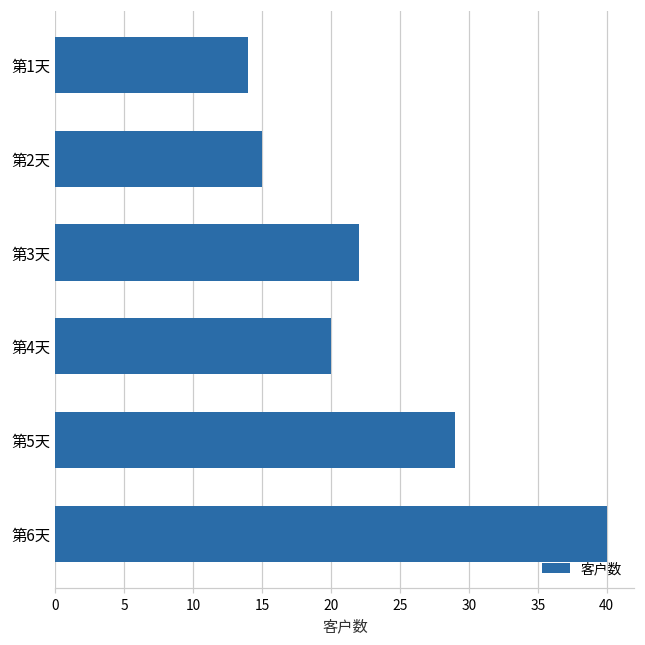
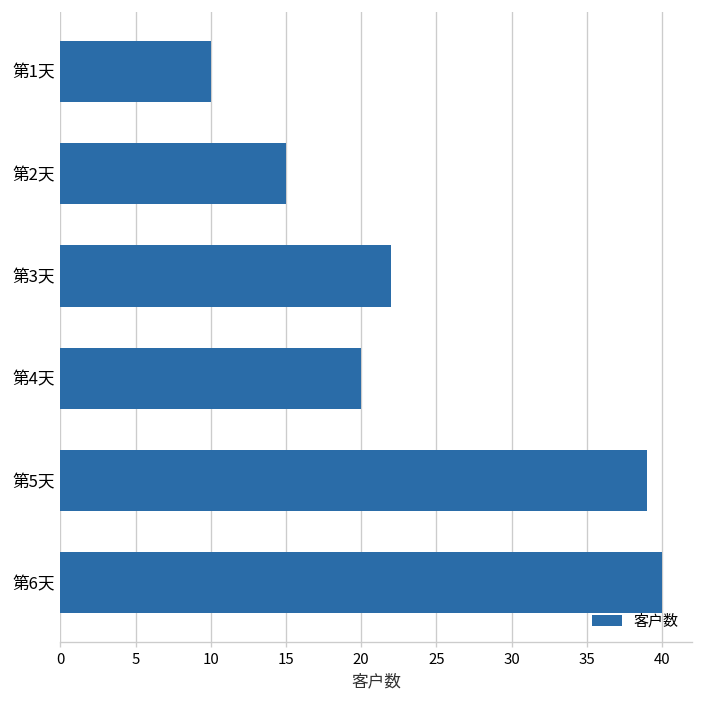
  {
-   "第1天": 14,
+   "第1天": 10,
    "第2天": 15,
    "第3天": 22,
    "第4天": 20,
-   "第5天": 29,
+   "第5天": 39,
    "第6天": 40
  }
